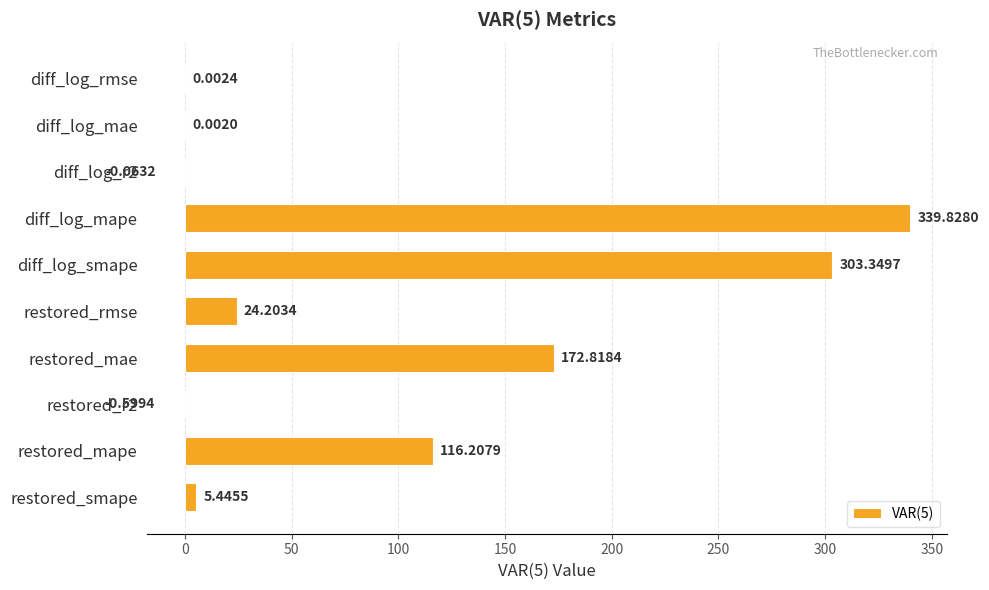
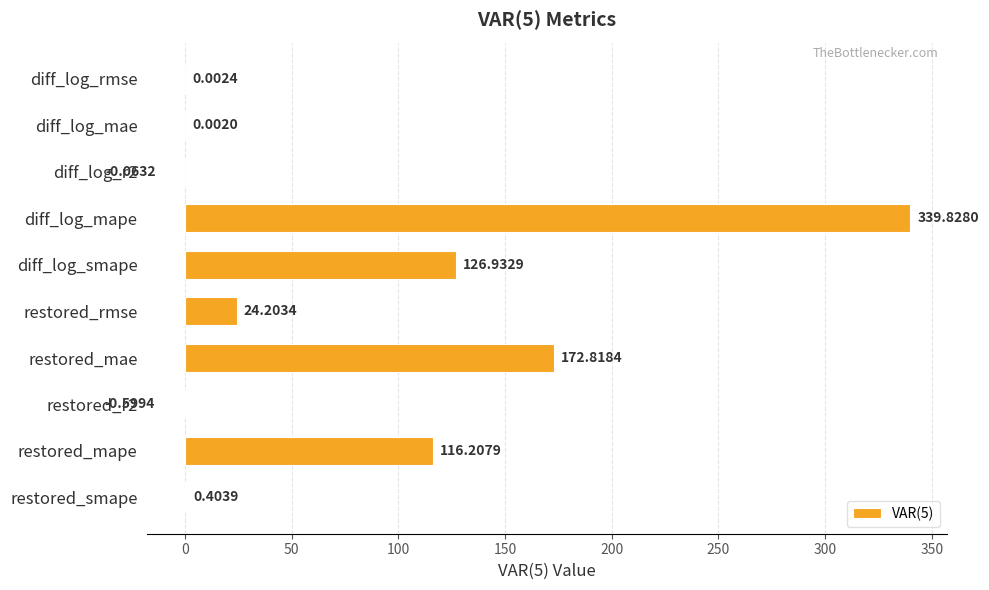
  {
    "diff_log_rmse": 0.0024,
    "diff_log_mae": 0.0020,
    "diff_log_mape": 339.8280,
-   "diff_log_smape": 303.3497,
+   "diff_log_smape": 126.9329,
    "restored_rmse": 24.2034,
    "restored_mae": 172.8184,
    "restored_mape": 116.2079,
-   "restored_smape": 5.4455
+   "restored_smape": 0.4039
  }
